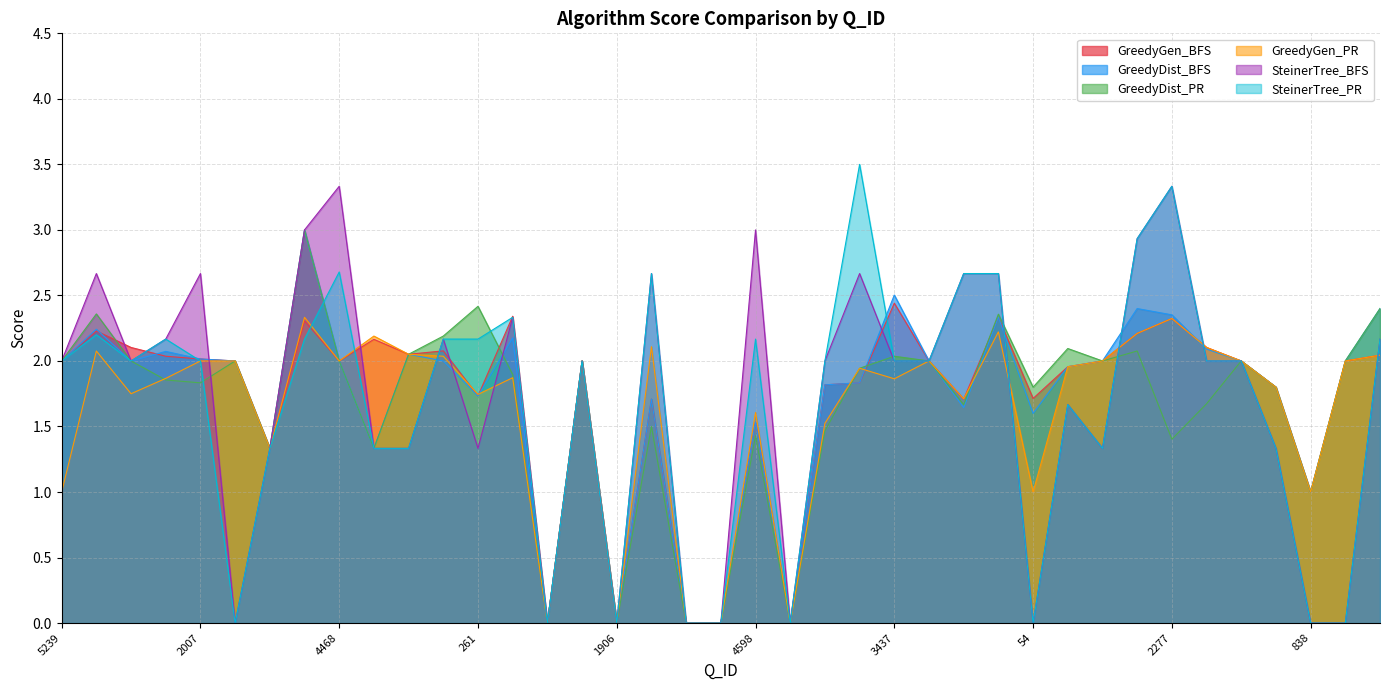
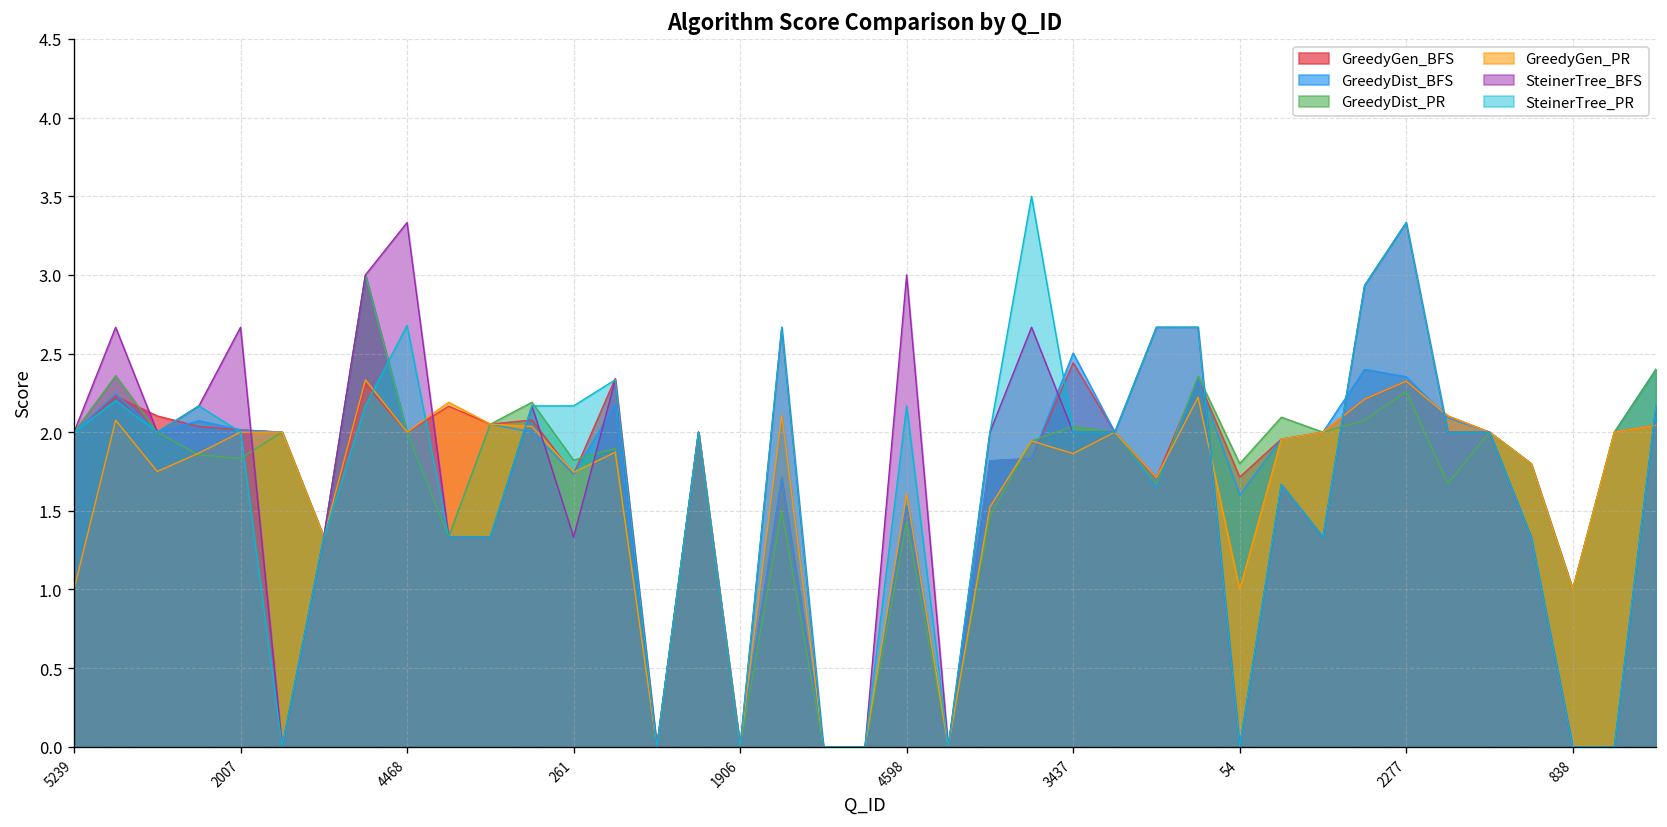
  {
    "GreedyGen_BFS": {
      "3437": 2.44,
      "54": 1.71
    },
    "GreedyDist_PR": {
      "2007": 1.83,
-     "261": 2.42,
+     "261": 1.82,
      "4598": 1.43,
      "3437": 2.04,
      "54": 1.80,
-     "2277": 1.40
+     "2277": 2.26
    },
    "GreedyGen_PR": {
      "5239": 1.00,
      "4598": 1.61,
      "3437": 1.86,
      "54": 1.00
    },
    "SteinerTree_BFS": {
      "2007": 2.67,
      "4468": 3.33,
      "261": 1.33,
      "4598": 3.00
    }
  }
